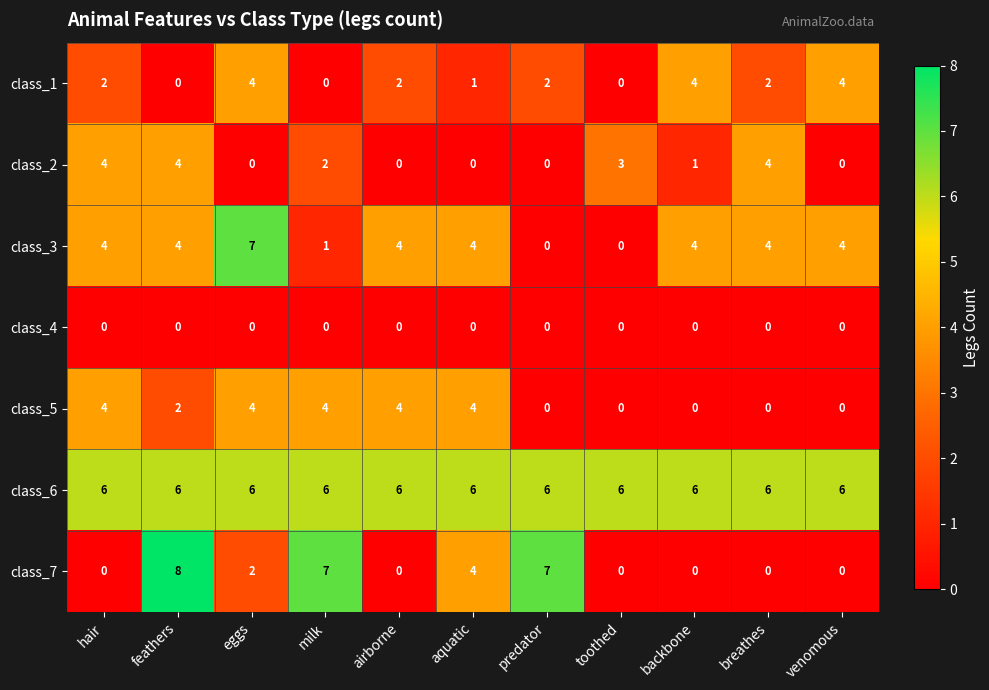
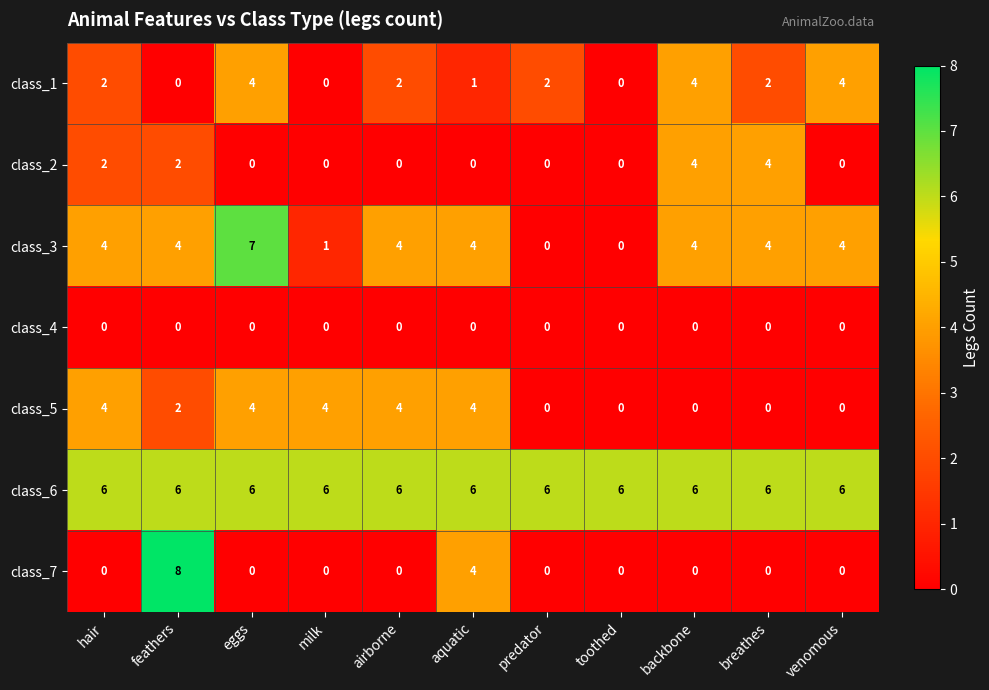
  {
    "class_1": {
      "hair": 2,
      "feathers": 0,
      "eggs": 4,
      "milk": 0,
      "airborne": 2,
      "aquatic": 1,
      "predator": 2,
      "toothed": 0,
      "backbone": 4,
      "breathes": 2,
      "venomous": 4
    },
    "class_2": {
-     "hair": 4,
-     "feathers": 4,
+     "hair": 2,
+     "feathers": 2,
      "eggs": 0,
-     "milk": 2,
+     "milk": 0,
      "airborne": 0,
      "aquatic": 0,
      "predator": 0,
-     "toothed": 3,
-     "backbone": 1,
+     "toothed": 0,
+     "backbone": 4,
      "breathes": 4,
      "venomous": 0
    },
    "class_3": {
      "hair": 4,
      "feathers": 4,
      "eggs": 7,
      "milk": 1,
      "airborne": 4,
      "aquatic": 4,
      "predator": 0,
      "toothed": 0,
      "backbone": 4,
      "breathes": 4,
      "venomous": 4
    },
    "class_4": {
      "hair": 0,
      "feathers": 0,
      "eggs": 0,
      "milk": 0,
      "airborne": 0,
      "aquatic": 0,
      "predator": 0,
      "toothed": 0,
      "backbone": 0,
      "breathes": 0,
      "venomous": 0
    },
    "class_5": {
      "hair": 4,
      "feathers": 2,
      "eggs": 4,
      "milk": 4,
      "airborne": 4,
      "aquatic": 4,
      "predator": 0,
      "toothed": 0,
      "backbone": 0,
      "breathes": 0,
      "venomous": 0
    },
    "class_6": {
      "hair": 6,
      "feathers": 6,
      "eggs": 6,
      "milk": 6,
      "airborne": 6,
      "aquatic": 6,
      "predator": 6,
      "toothed": 6,
      "backbone": 6,
      "breathes": 6,
      "venomous": 6
    },
    "class_7": {
      "hair": 0,
      "feathers": 8,
-     "eggs": 2,
-     "milk": 7,
+     "eggs": 0,
+     "milk": 0,
      "airborne": 0,
      "aquatic": 4,
-     "predator": 7,
+     "predator": 0,
      "toothed": 0,
      "backbone": 0,
      "breathes": 0,
      "venomous": 0
    }
  }
